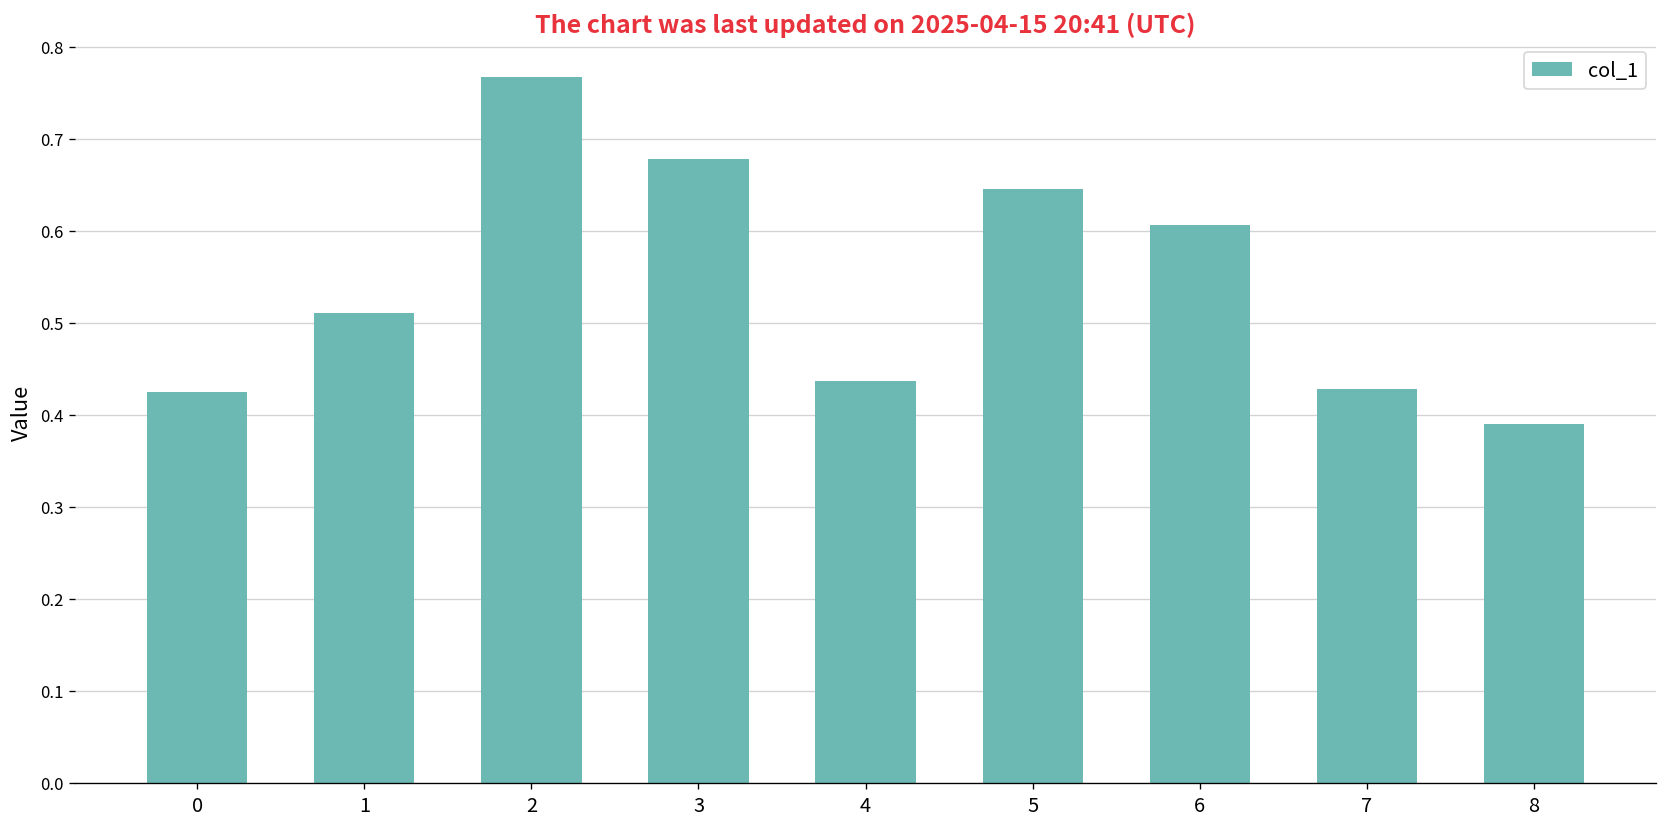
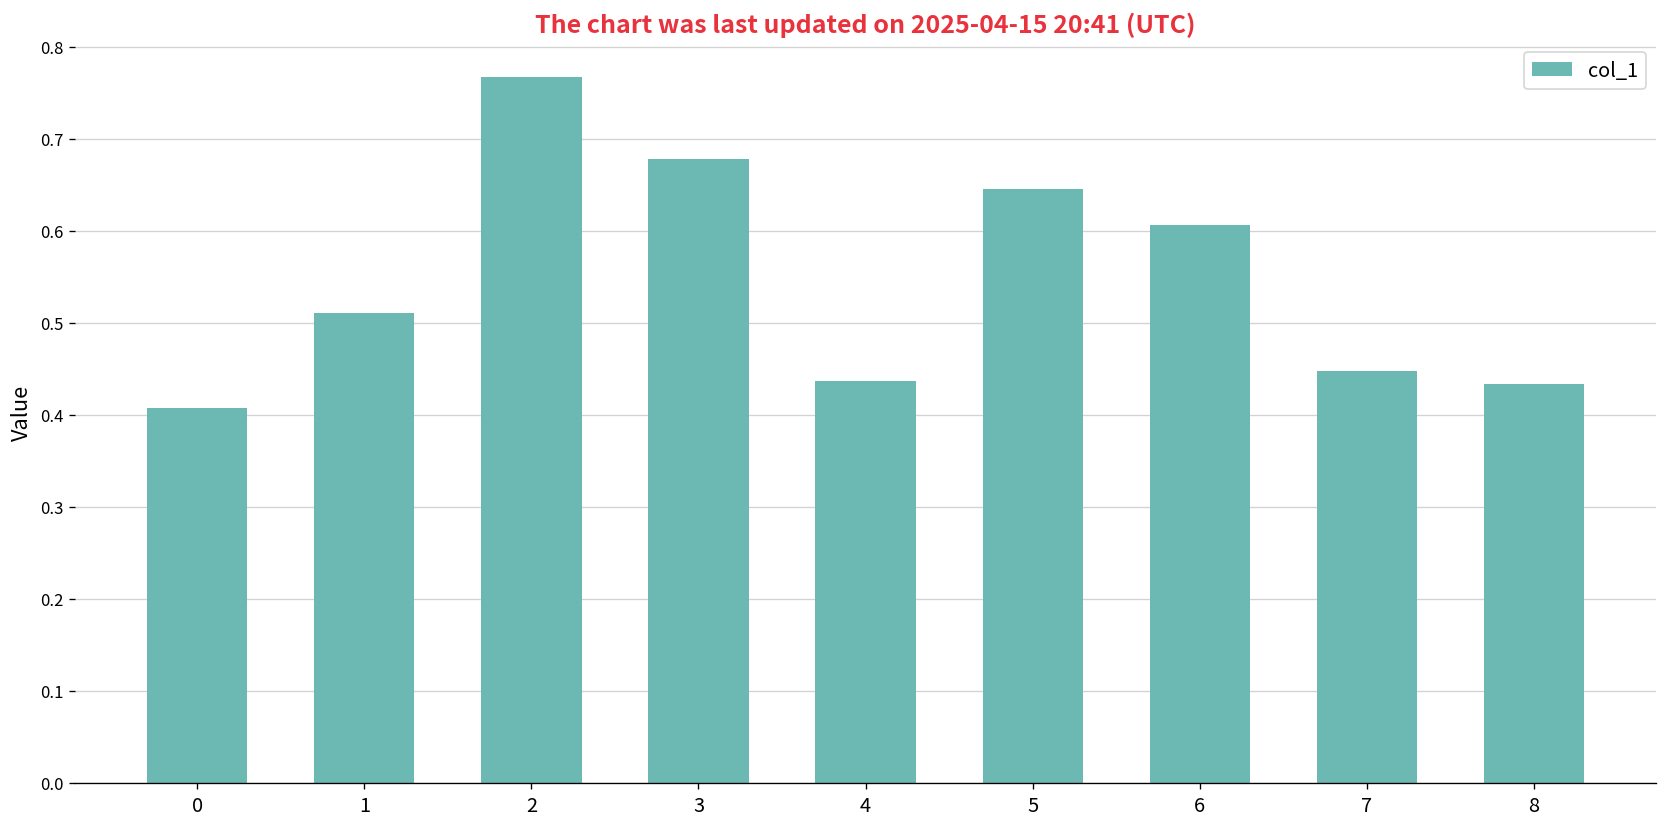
  {
-   "0": 0.42,
+   "0": 0.41,
    "1": 0.51,
    "2": 0.77,
    "3": 0.68,
    "4": 0.44,
    "5": 0.65,
    "6": 0.61,
-   "7": 0.43,
-   "8": 0.39
+   "7": 0.45,
+   "8": 0.43
  }
